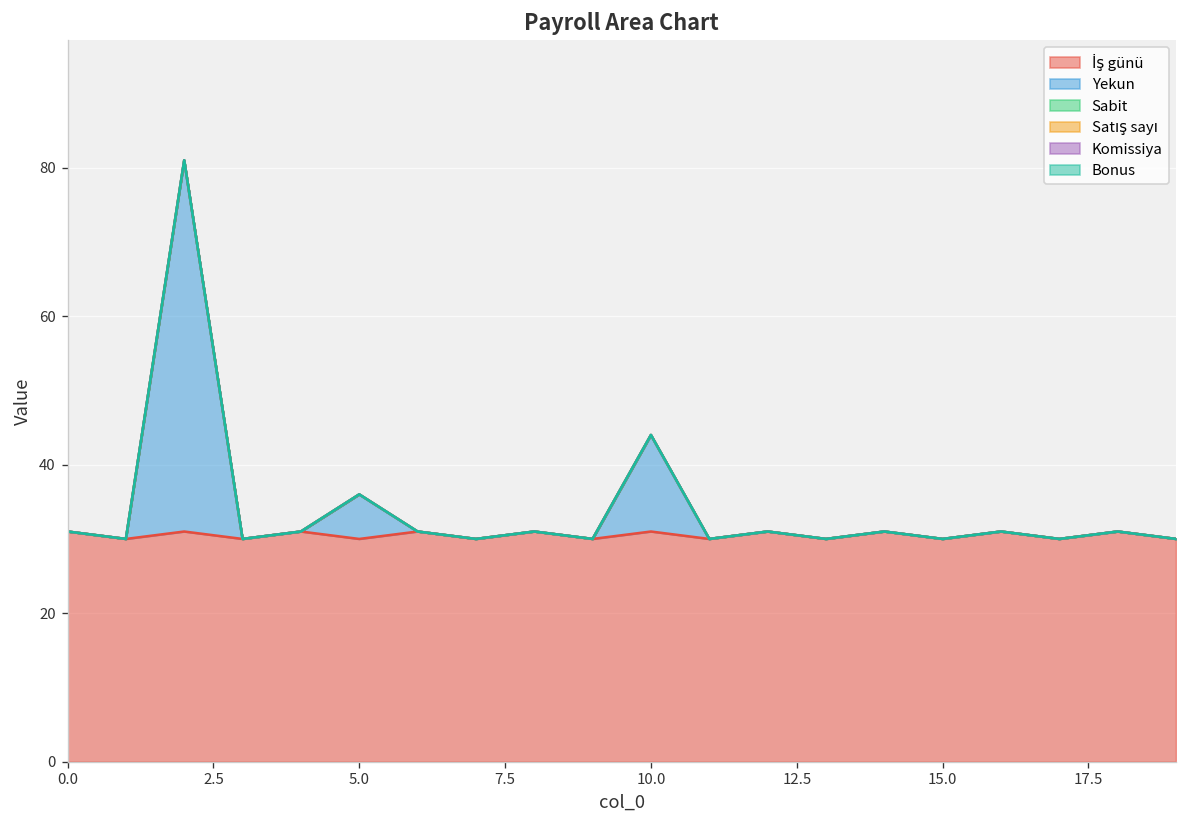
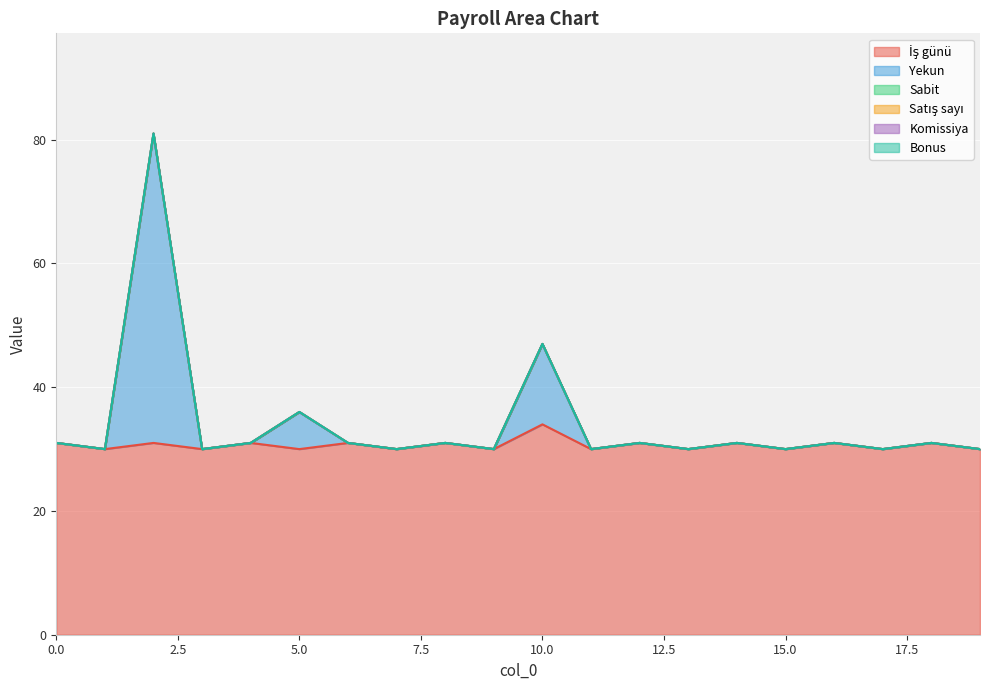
  {
    "İş günü": {
      "5.0": 30,
-     "10.0": 31
+     "10.0": 34
    }
  }
